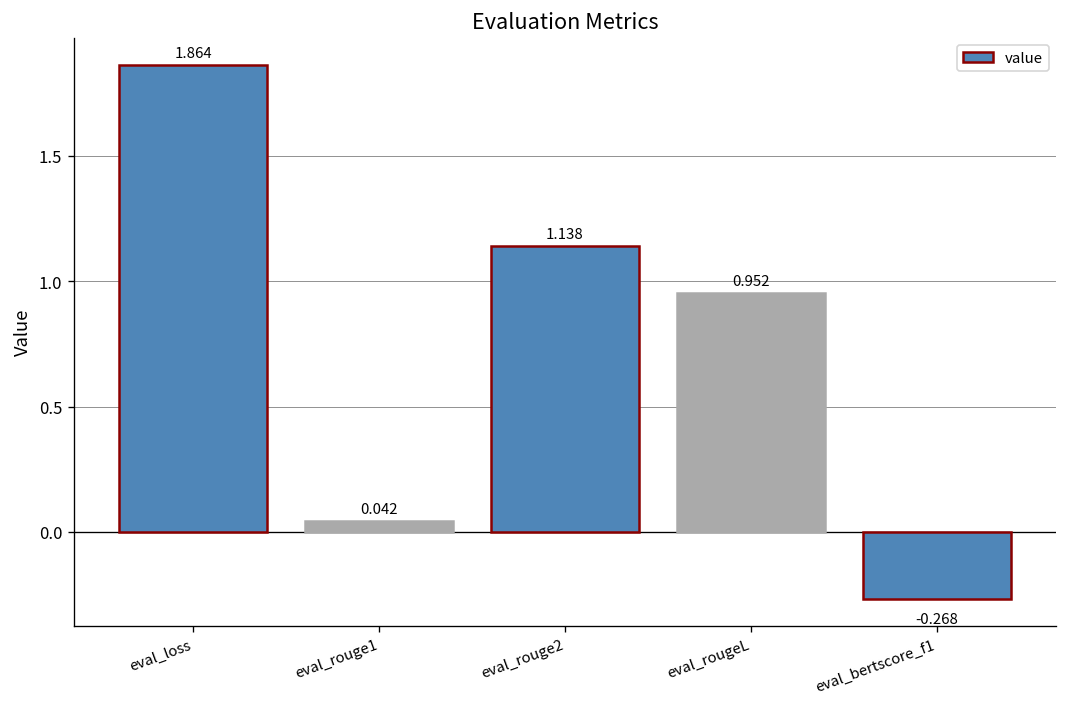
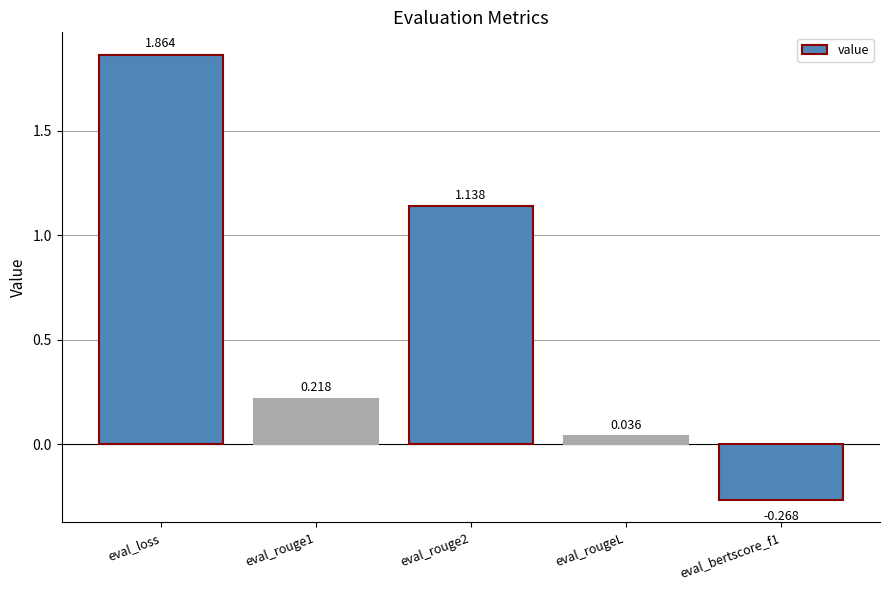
  {
    "eval_loss": 1.864,
-   "eval_rouge1": 0.042,
+   "eval_rouge1": 0.218,
    "eval_rouge2": 1.138,
-   "eval_rougeL": 0.952,
+   "eval_rougeL": 0.036,
    "eval_bertscore_f1": -0.268
  }
